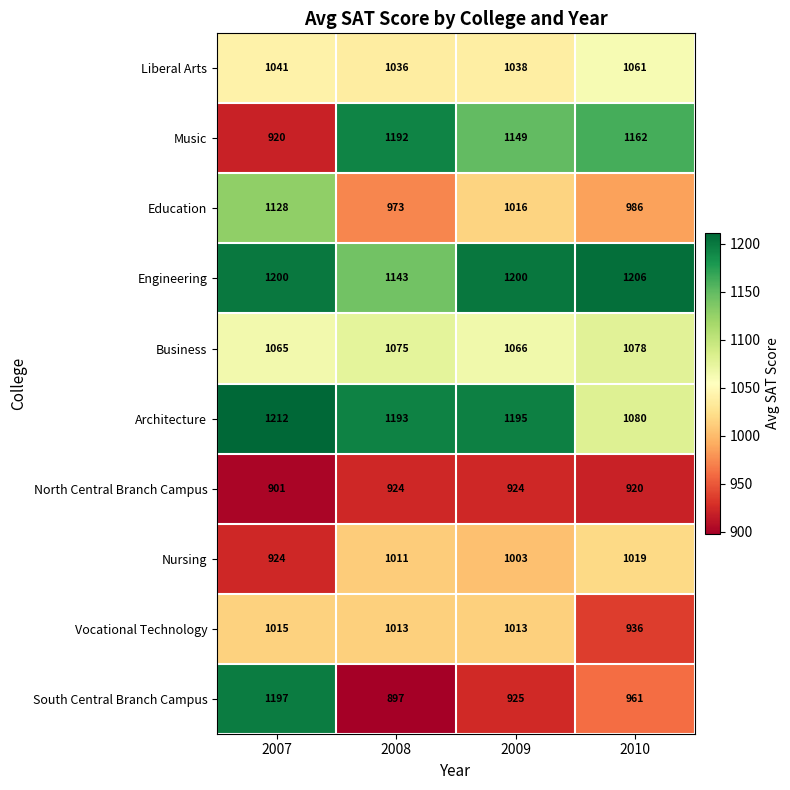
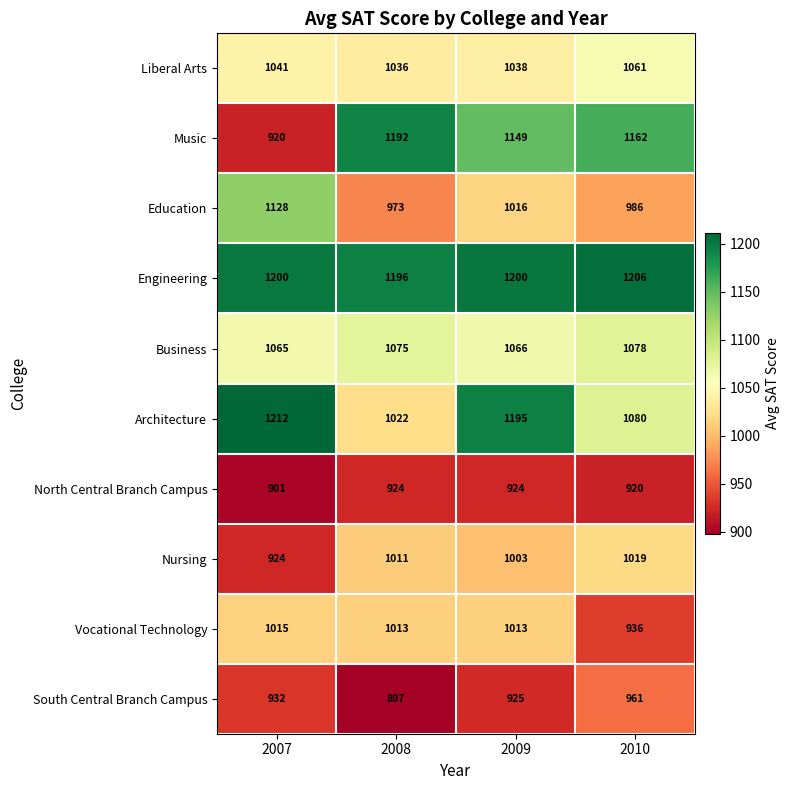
  {
    "Liberal Arts": {
      "2007": 1041,
      "2008": 1036,
      "2009": 1038,
      "2010": 1061
    },
    "Music": {
      "2007": 920,
      "2008": 1192,
      "2009": 1149,
      "2010": 1162
    },
    "Education": {
      "2007": 1128,
      "2008": 973,
      "2009": 1016,
      "2010": 986
    },
    "Engineering": {
      "2007": 1200,
-     "2008": 1143,
+     "2008": 1196,
      "2009": 1200,
      "2010": 1206
    },
    "Business": {
      "2007": 1065,
      "2008": 1075,
      "2009": 1066,
      "2010": 1078
    },
    "Architecture": {
      "2007": 1212,
-     "2008": 1193,
+     "2008": 1022,
      "2009": 1195,
      "2010": 1080
    },
    "North Central Branch Campus": {
      "2007": 901,
      "2008": 924,
      "2009": 924,
      "2010": 920
    },
    "Nursing": {
      "2007": 924,
      "2008": 1011,
      "2009": 1003,
      "2010": 1019
    },
    "Vocational Technology": {
      "2007": 1015,
      "2008": 1013,
      "2009": 1013,
      "2010": 936
    },
    "South Central Branch Campus": {
-     "2007": 1197,
+     "2007": 932,
      "2008": 897,
      "2009": 925,
      "2010": 961
    }
  }
